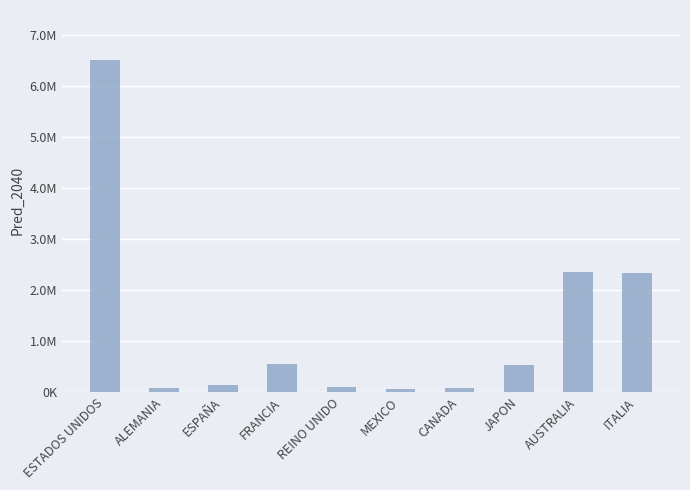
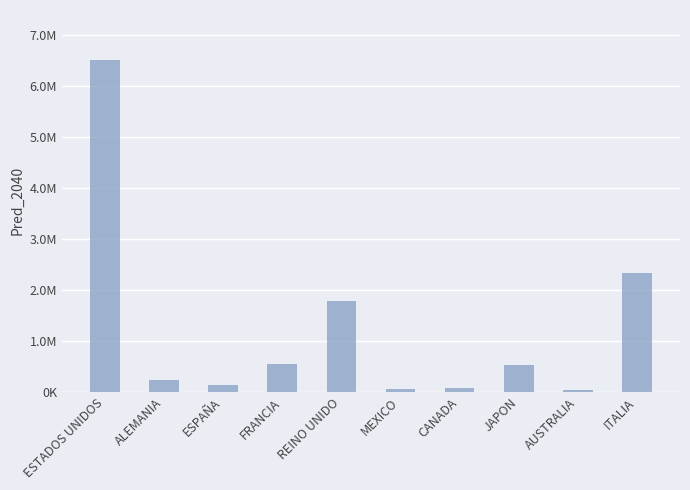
  {
    "ESTADOS UNIDOS": 6500000,
-   "ALEMANIA": 100000,
+   "ALEMANIA": 200000,
    "ESPAÑA": 100000,
    "FRANCIA": 500000,
-   "REINO UNIDO": 100000,
+   "REINO UNIDO": 1800000,
    "MEXICO": 100000,
    "CANADA": 100000,
    "JAPON": 500000,
-   "AUSTRALIA": 2400000,
+   "AUSTRALIA": 0,
    "ITALIA": 2300000
  }
